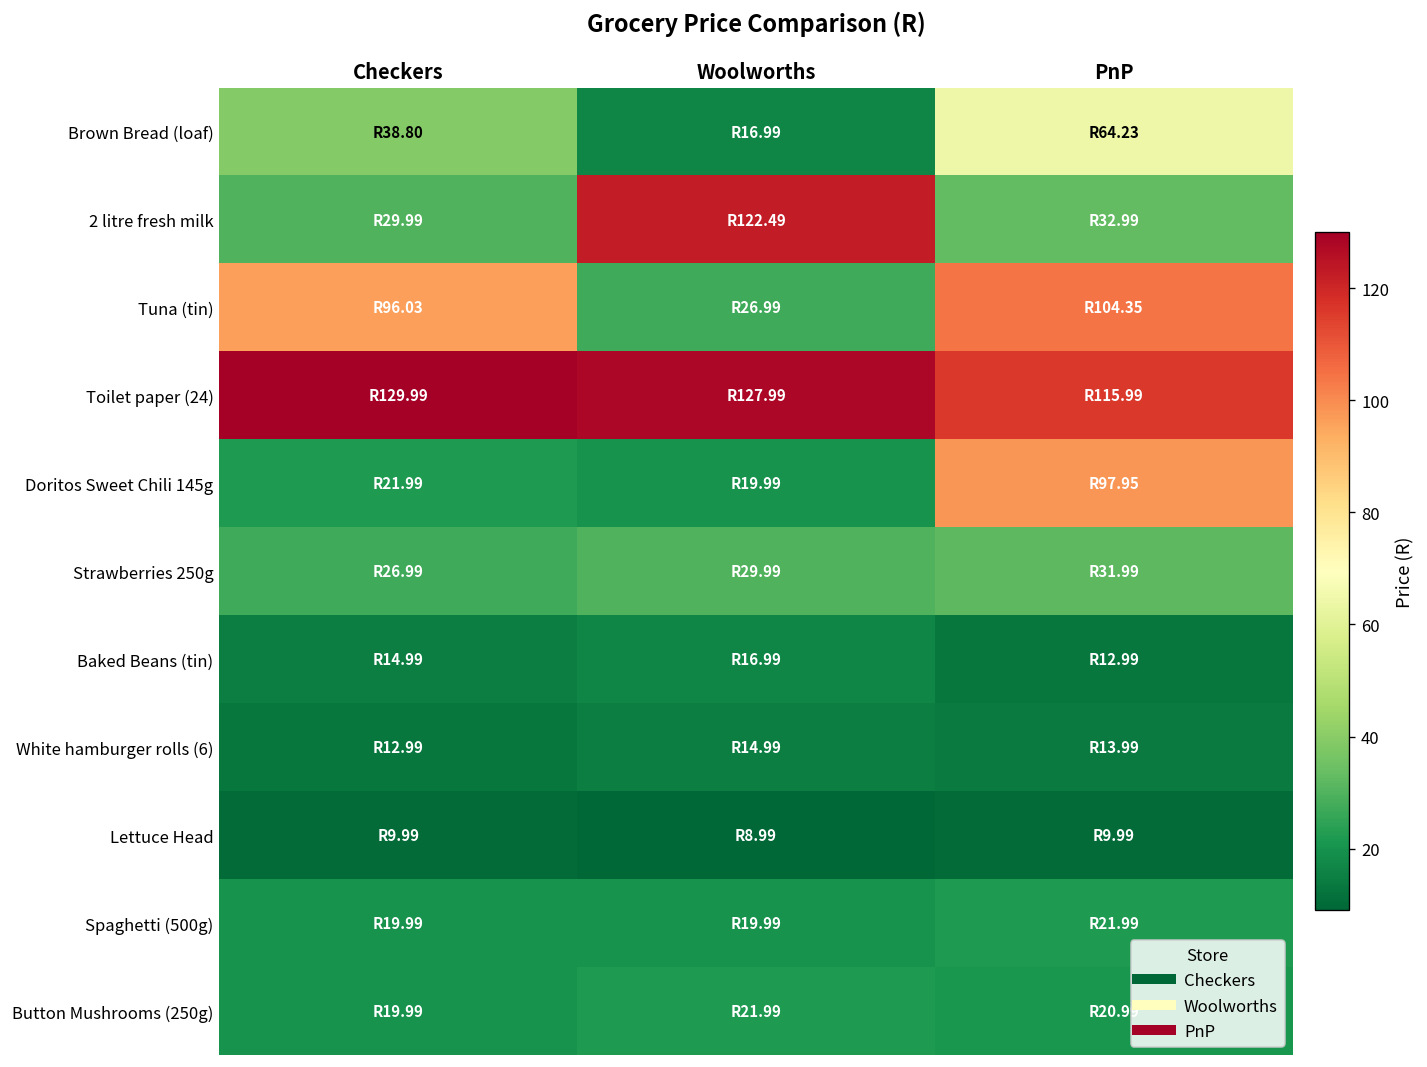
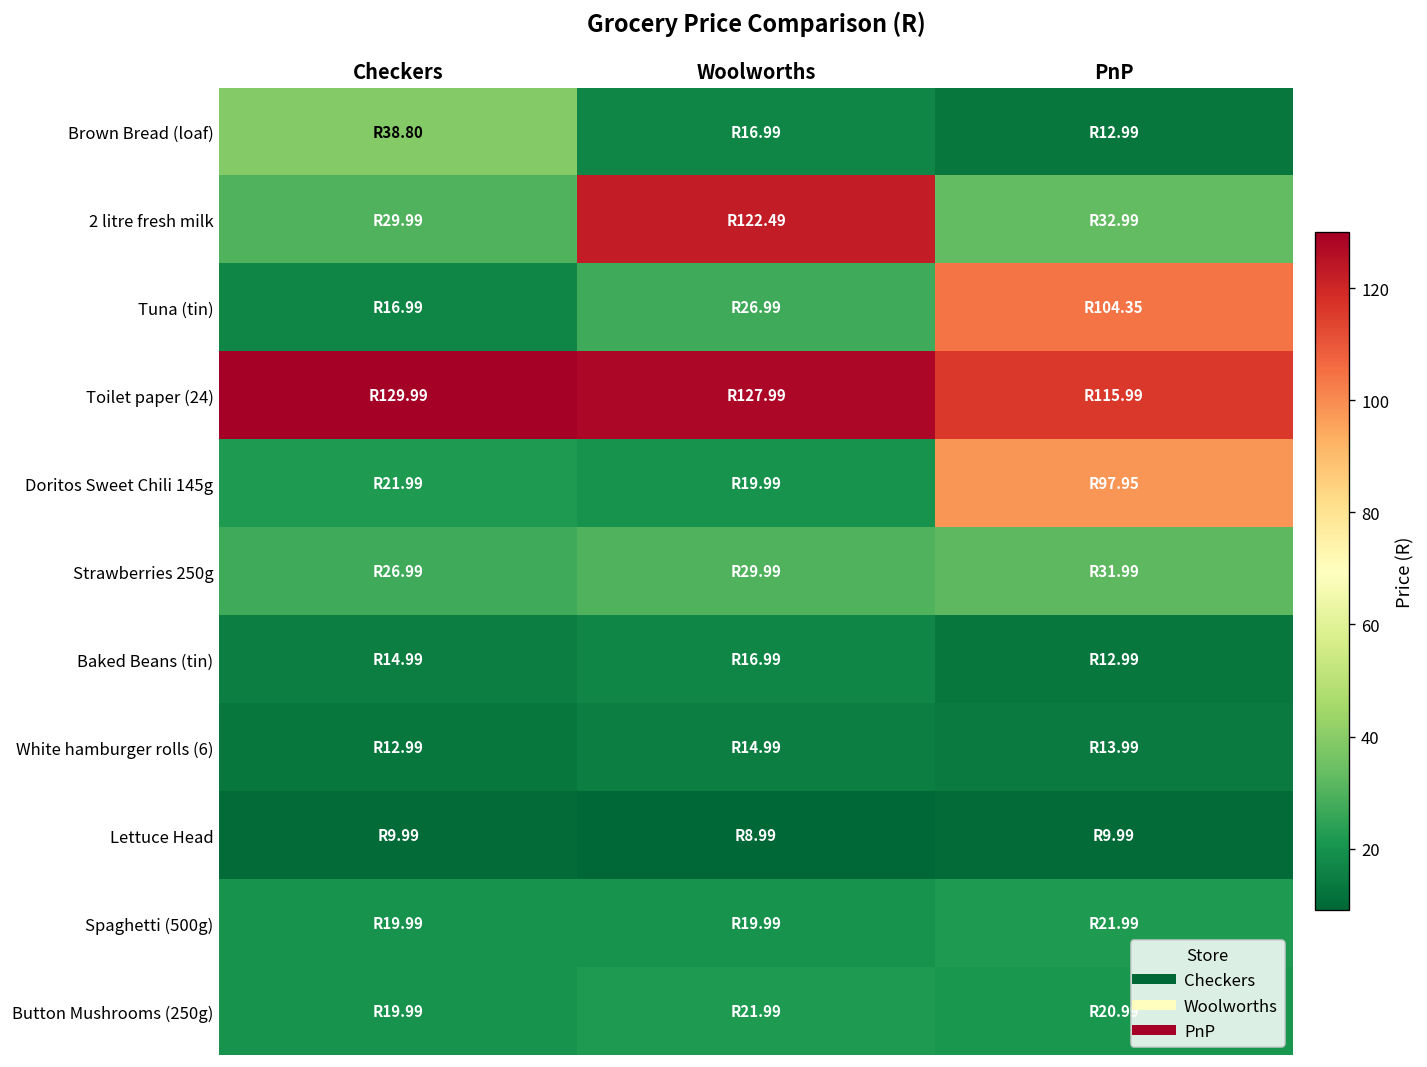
  {
    "Brown Bread (loaf)": {
-     "PnP": 64.23
+     "PnP": 12.99
    },
    "Tuna (tin)": {
-     "Checkers": 96.03
+     "Checkers": 16.99
    }
  }
